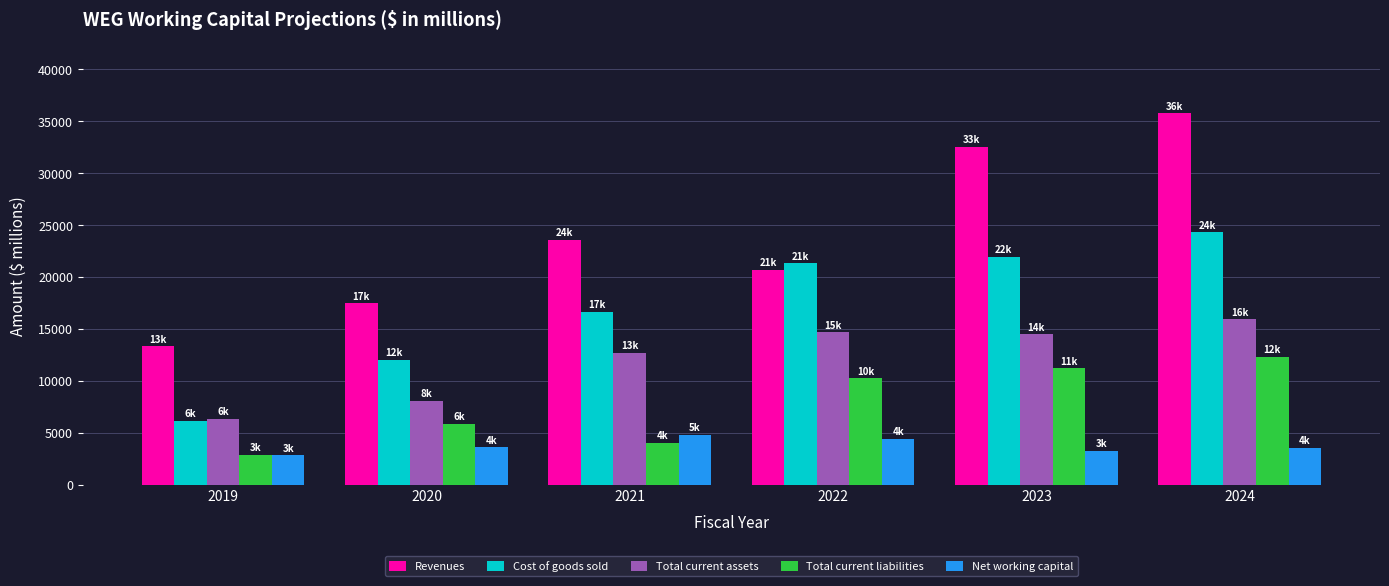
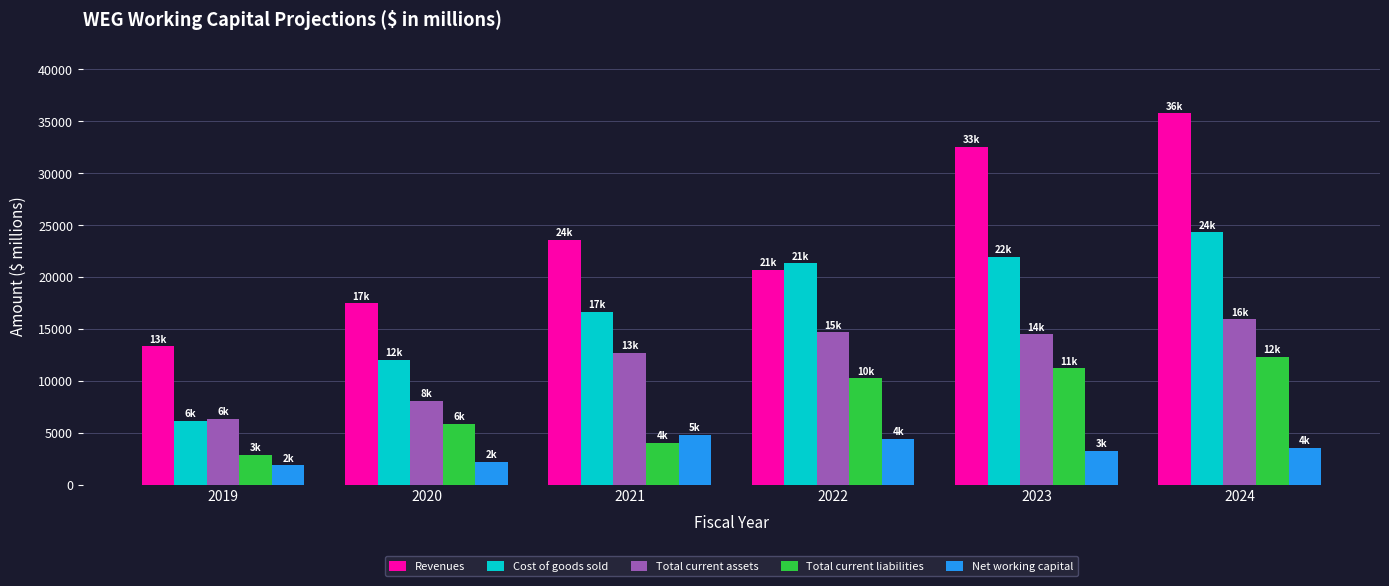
  {
    "Revenues": {
      "2019": "13k",
      "2020": "17k",
      "2021": "24k",
      "2022": "21k",
      "2023": "33k",
      "2024": "36k"
    },
    "Cost of goods sold": {
      "2019": "6k",
      "2020": "12k",
      "2021": "17k",
      "2022": "21k",
      "2023": "22k",
      "2024": "24k"
    },
    "Total current assets": {
      "2019": "6k",
      "2020": "8k",
      "2021": "13k",
      "2022": "15k",
      "2023": "14k",
      "2024": "16k"
    },
    "Total current liabilities": {
      "2019": "3k",
      "2020": "6k",
      "2021": "4k",
      "2022": "10k",
      "2023": "11k",
      "2024": "12k"
    },
    "Net working capital": {
-     "2019": "3k",
-     "2020": "4k",
+     "2019": "2k",
+     "2020": "2k",
      "2021": "5k",
      "2022": "4k",
      "2023": "3k",
      "2024": "4k"
    }
  }
